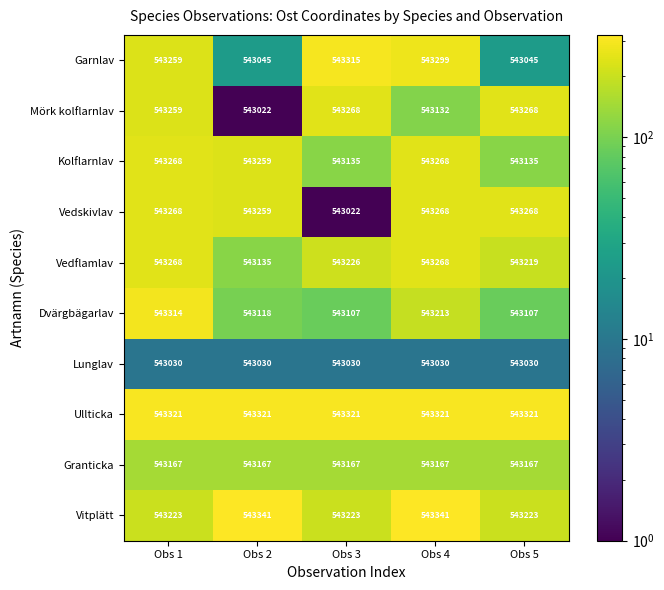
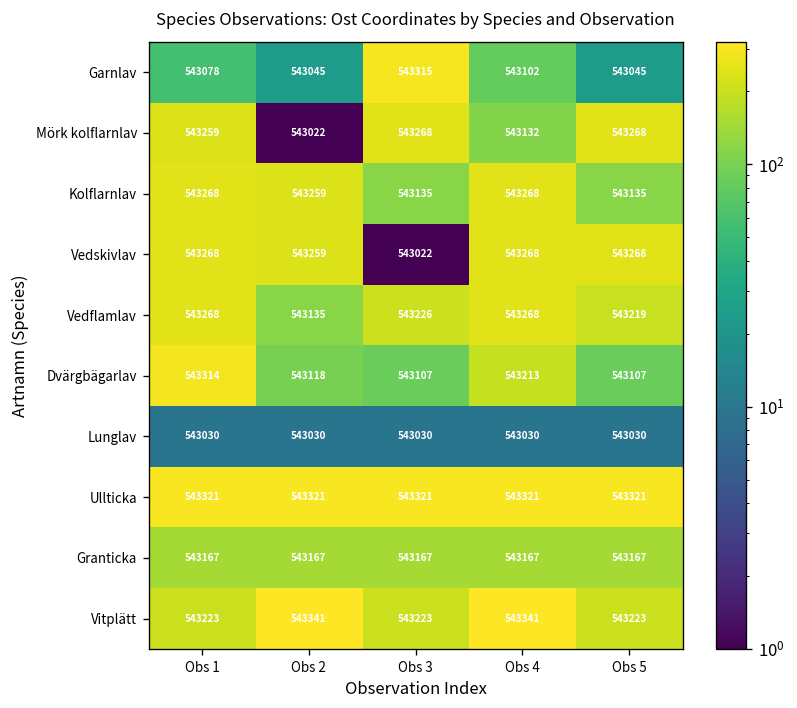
  {
    "Garnlav": {
-     "Obs 1": 543259,
+     "Obs 1": 543078,
      "Obs 2": 543045,
      "Obs 3": 543315,
-     "Obs 4": 543299,
+     "Obs 4": 543102,
      "Obs 5": 543045
    },
    "Mörk kolflarnlav": {
      "Obs 1": 543259,
      "Obs 2": 543022,
      "Obs 3": 543268,
      "Obs 4": 543132,
      "Obs 5": 543268
    },
    "Kolflarnlav": {
      "Obs 1": 543268,
      "Obs 2": 543259,
      "Obs 3": 543135,
      "Obs 4": 543268,
      "Obs 5": 543135
    },
    "Vedskivlav": {
      "Obs 1": 543268,
      "Obs 2": 543259,
      "Obs 3": 543022,
      "Obs 4": 543268,
      "Obs 5": 543268
    },
    "Vedflamlav": {
      "Obs 1": 543268,
      "Obs 2": 543135,
      "Obs 3": 543226,
      "Obs 4": 543268,
      "Obs 5": 543219
    },
    "Dvärgbägarlav": {
      "Obs 1": 543314,
      "Obs 2": 543118,
      "Obs 3": 543107,
      "Obs 4": 543213,
      "Obs 5": 543107
    },
    "Lunglav": {
      "Obs 1": 543030,
      "Obs 2": 543030,
      "Obs 3": 543030,
      "Obs 4": 543030,
      "Obs 5": 543030
    },
    "Ullticka": {
      "Obs 1": 543321,
      "Obs 2": 543321,
      "Obs 3": 543321,
      "Obs 4": 543321,
      "Obs 5": 543321
    },
    "Granticka": {
      "Obs 1": 543167,
      "Obs 2": 543167,
      "Obs 3": 543167,
      "Obs 4": 543167,
      "Obs 5": 543167
    },
    "Vitplätt": {
      "Obs 1": 543223,
      "Obs 2": 543341,
      "Obs 3": 543223,
      "Obs 4": 543341,
      "Obs 5": 543223
    }
  }
